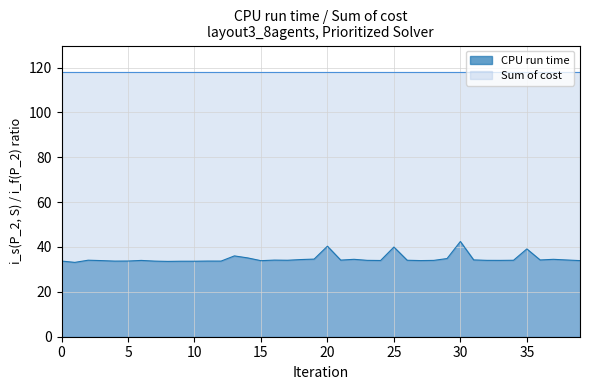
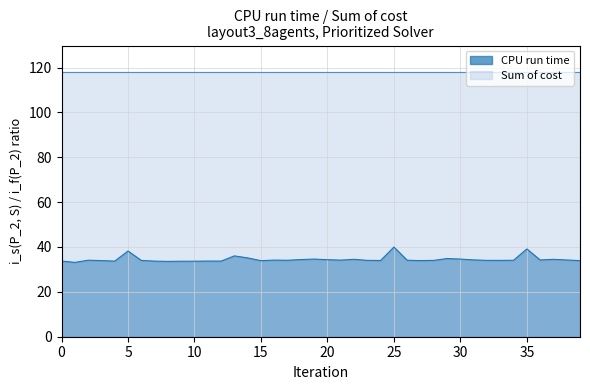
  {
    "CPU run time": {
      "0": 34,
-     "5": 34,
+     "5": 38,
      "10": 34,
      "15": 34,
-     "20": 40,
+     "20": 34,
      "25": 40,
-     "30": 42,
+     "30": 35,
      "35": 39
    },
    "Sum of cost": {
      "0": 118,
      "5": 118,
      "10": 118,
      "15": 118,
      "20": 118,
      "25": 118,
      "30": 118
    }
  }
